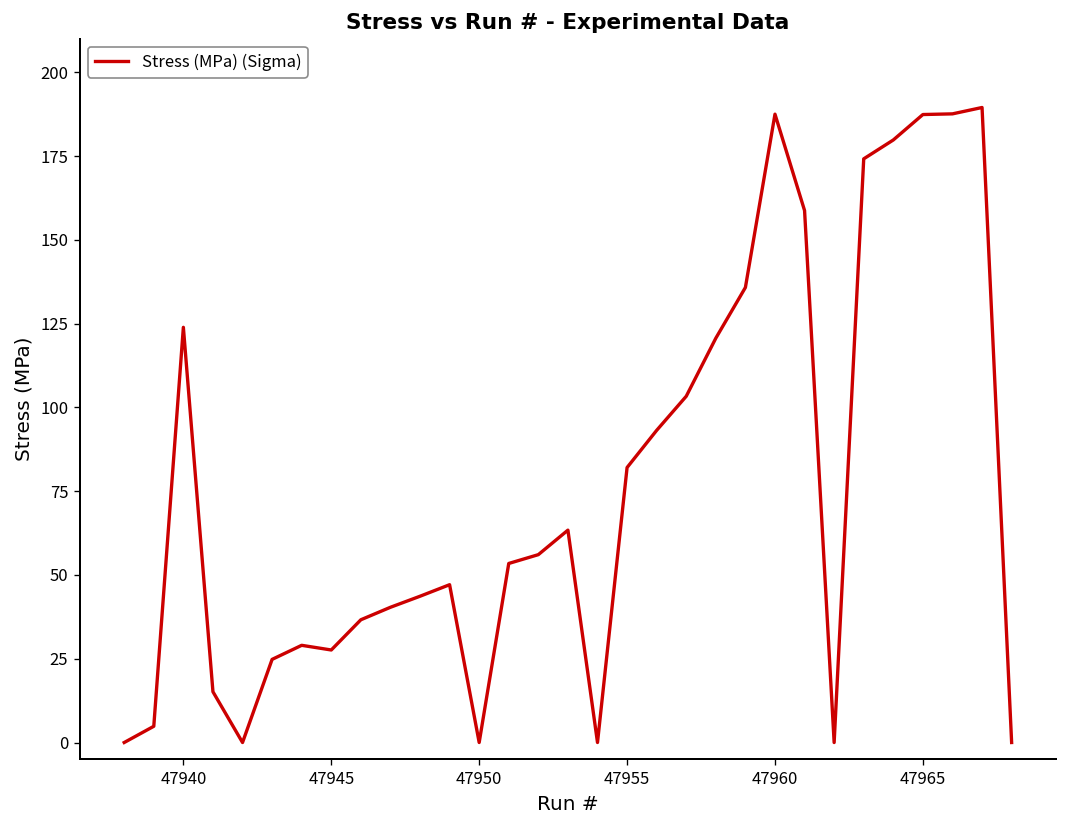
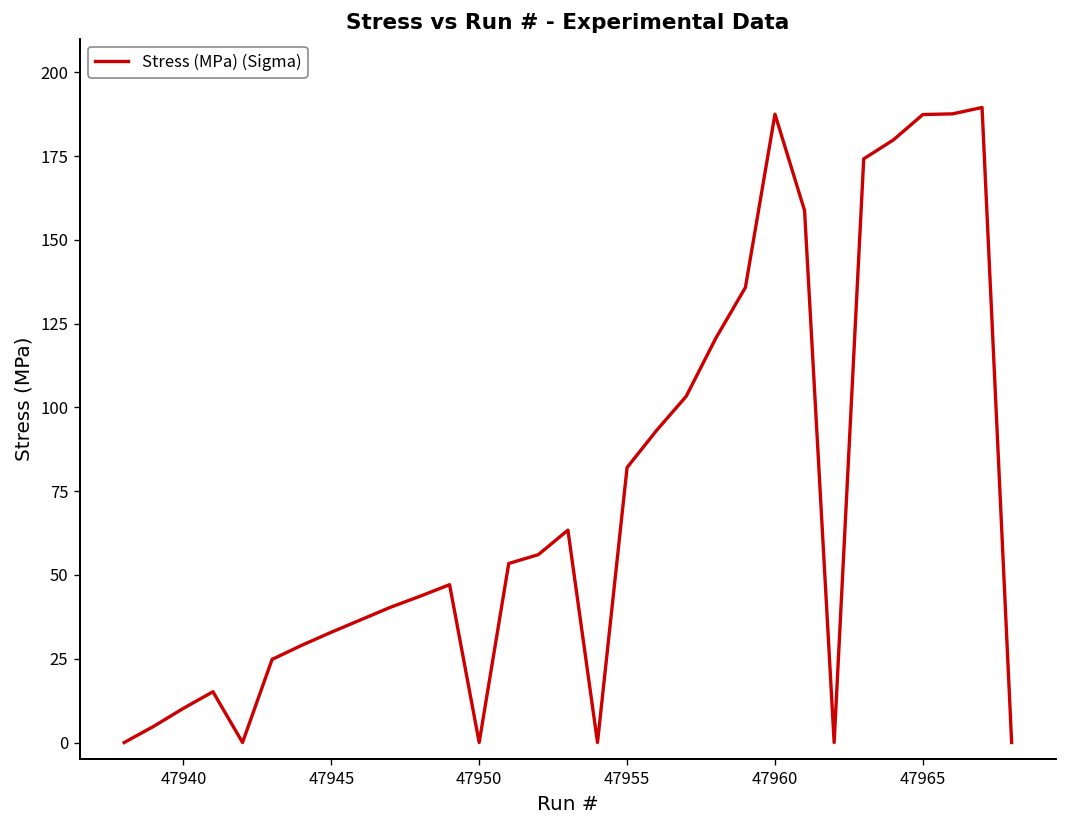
  {
-   "47940": 124,
-   "47945": 28,
+   "47940": 10,
+   "47945": 33,
    "47950": 0,
    "47955": 82,
    "47960": 188,
    "47965": 187
  }
